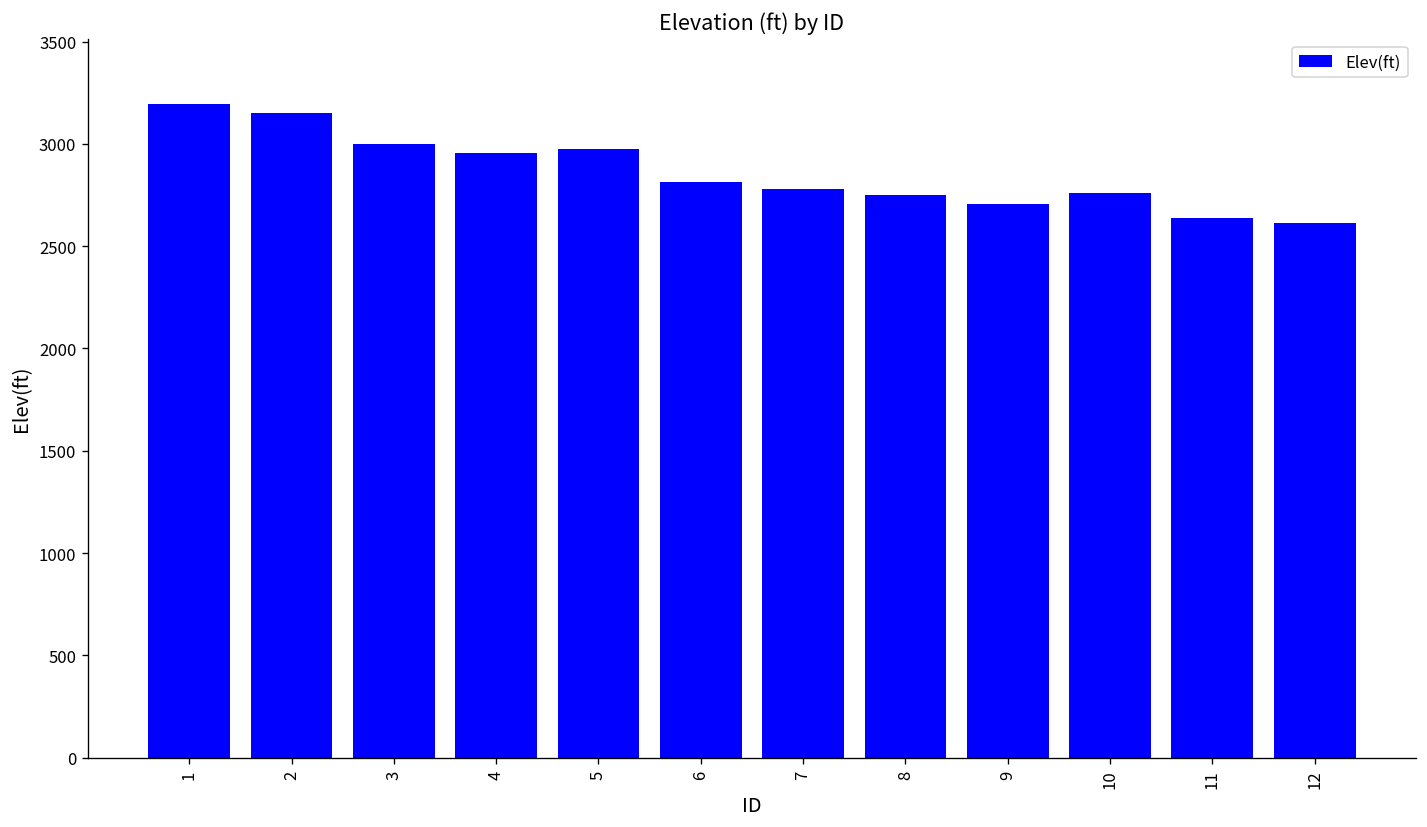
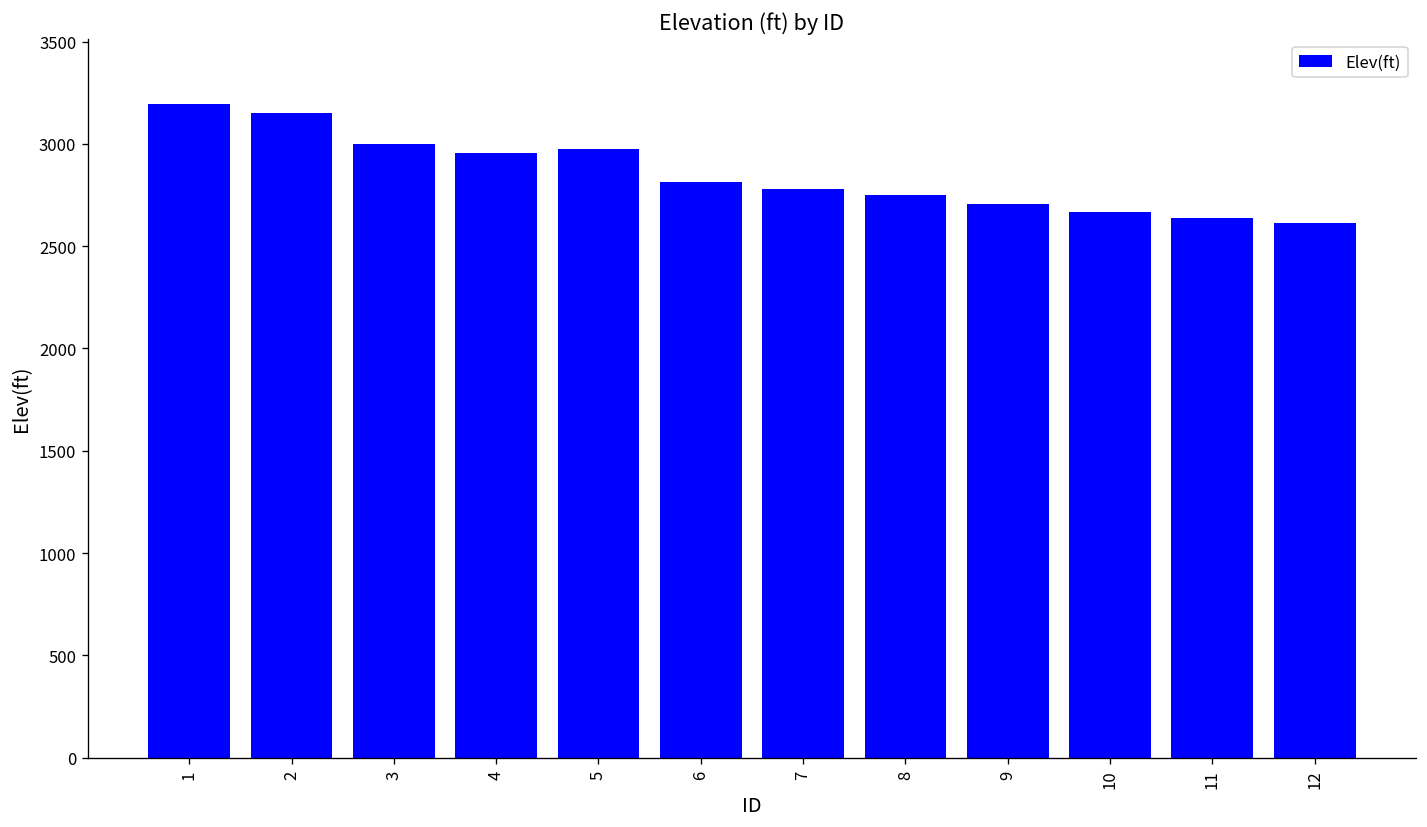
  {
    "1": 3200,
    "2": 3150,
    "3": 3000,
    "4": 2950,
    "5": 2970,
    "6": 2810,
    "7": 2780,
    "8": 2750,
    "9": 2700,
-   "10": 2760,
+   "10": 2670,
    "11": 2640,
    "12": 2610
  }
